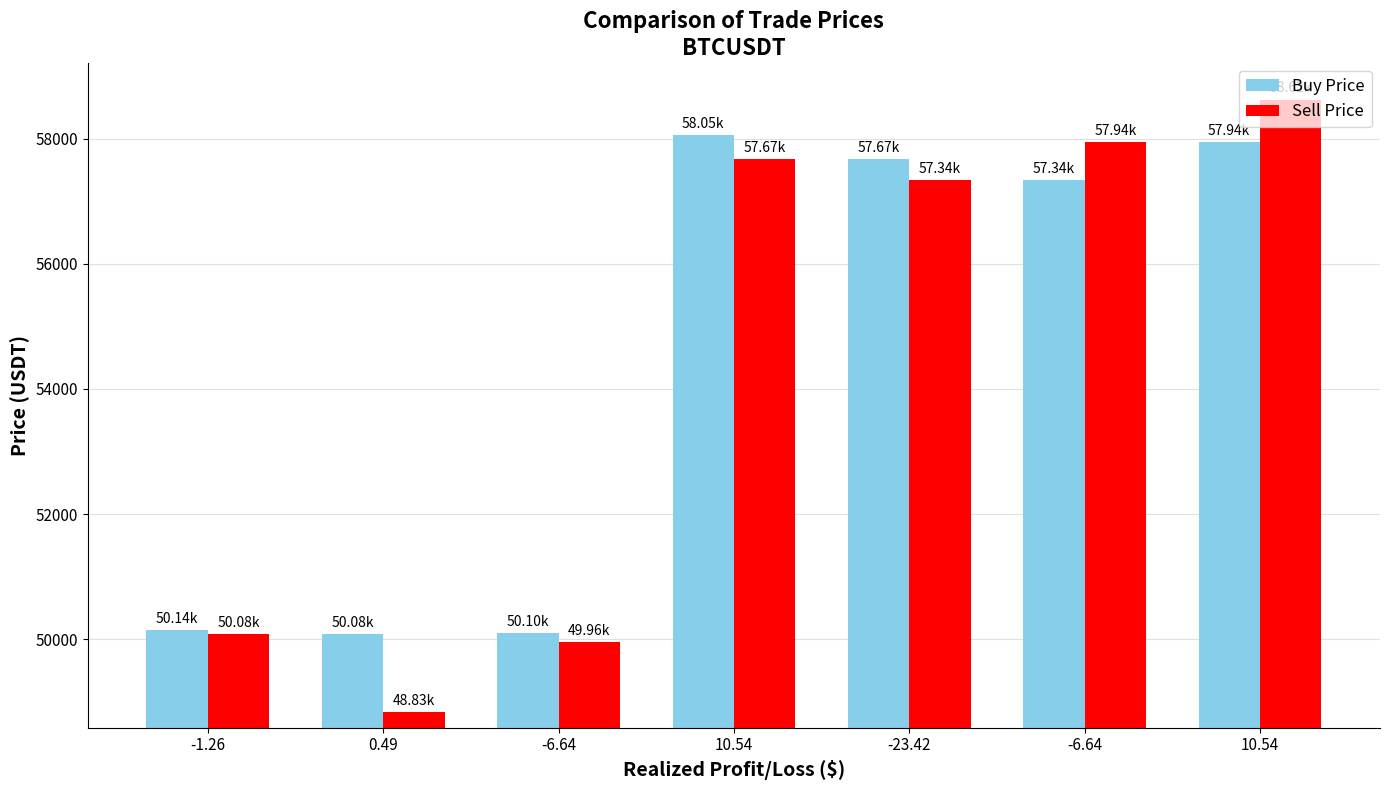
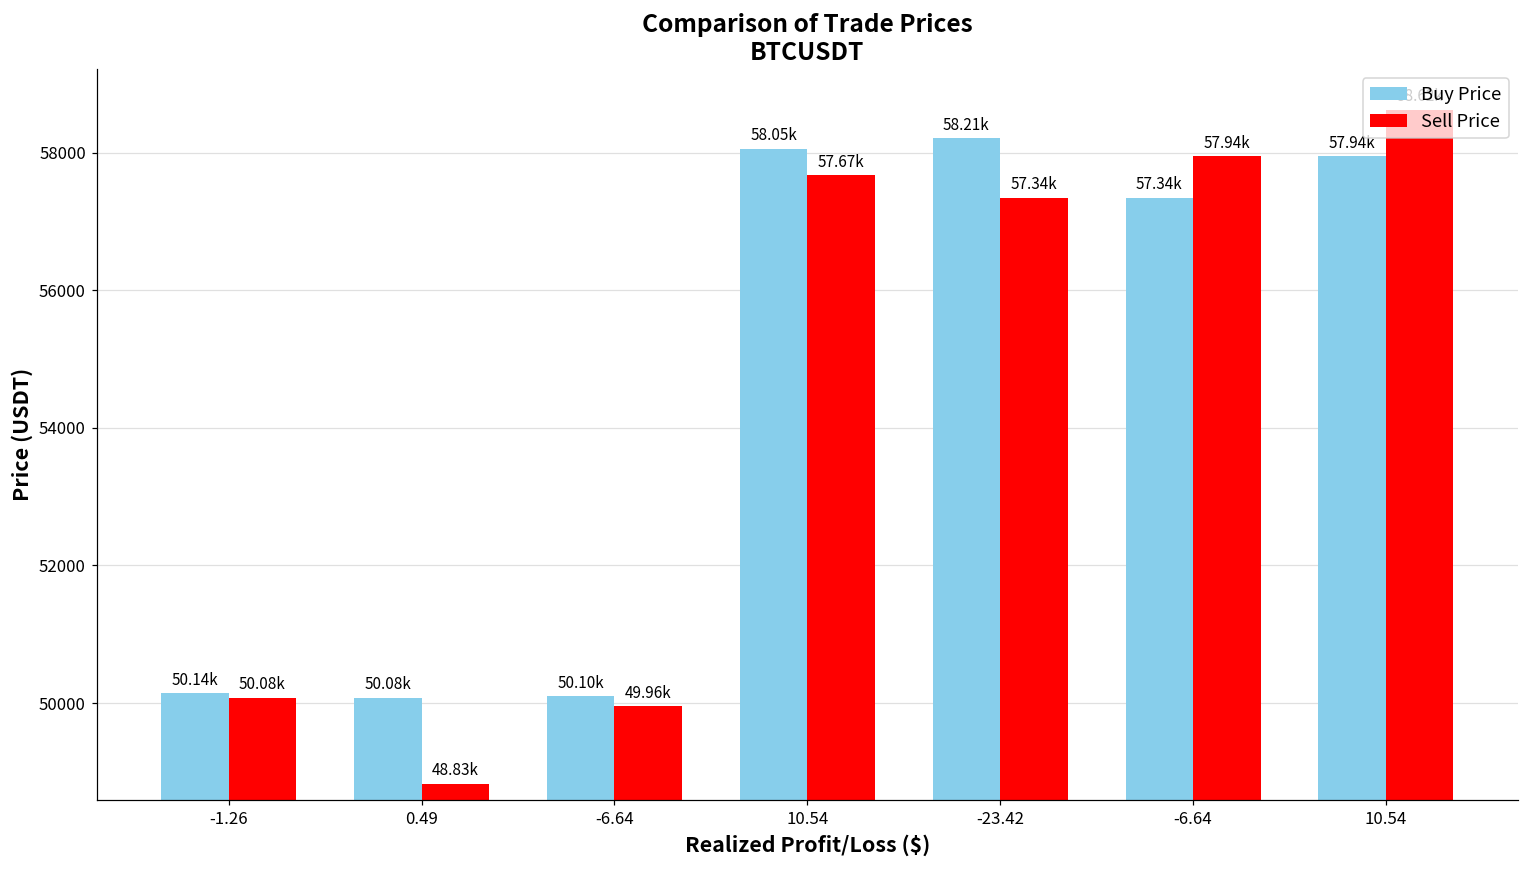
  {
    "Buy Price": {
      "-1.26": "50.14k",
      "0.49": "50.08k",
-     "-23.42": "57.67k"
+     "-23.42": "58.21k"
    },
    "Sell Price": {
      "-1.26": "50.08k",
      "0.49": "48.83k",
      "-23.42": "57.34k"
    }
  }
